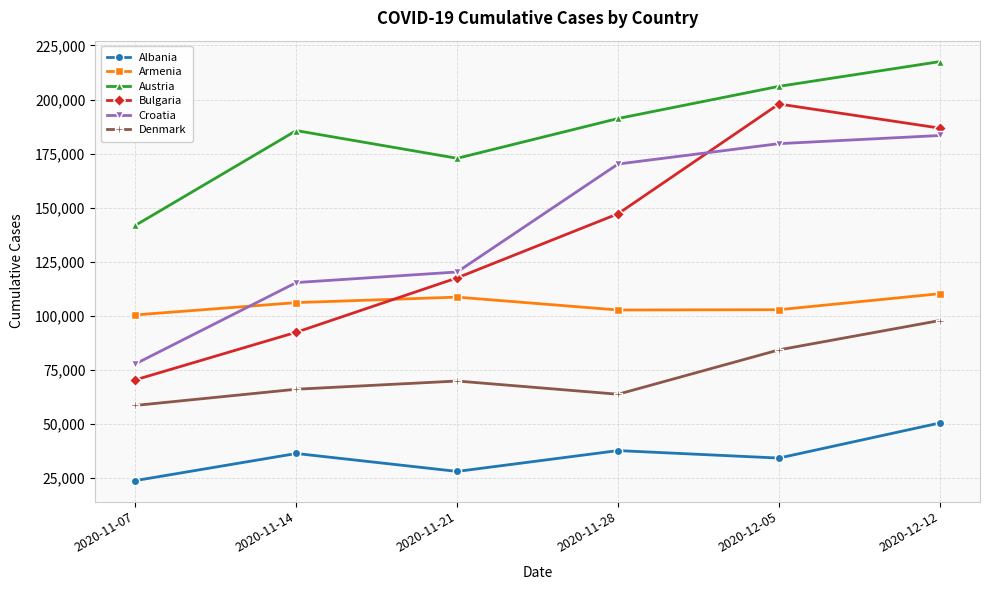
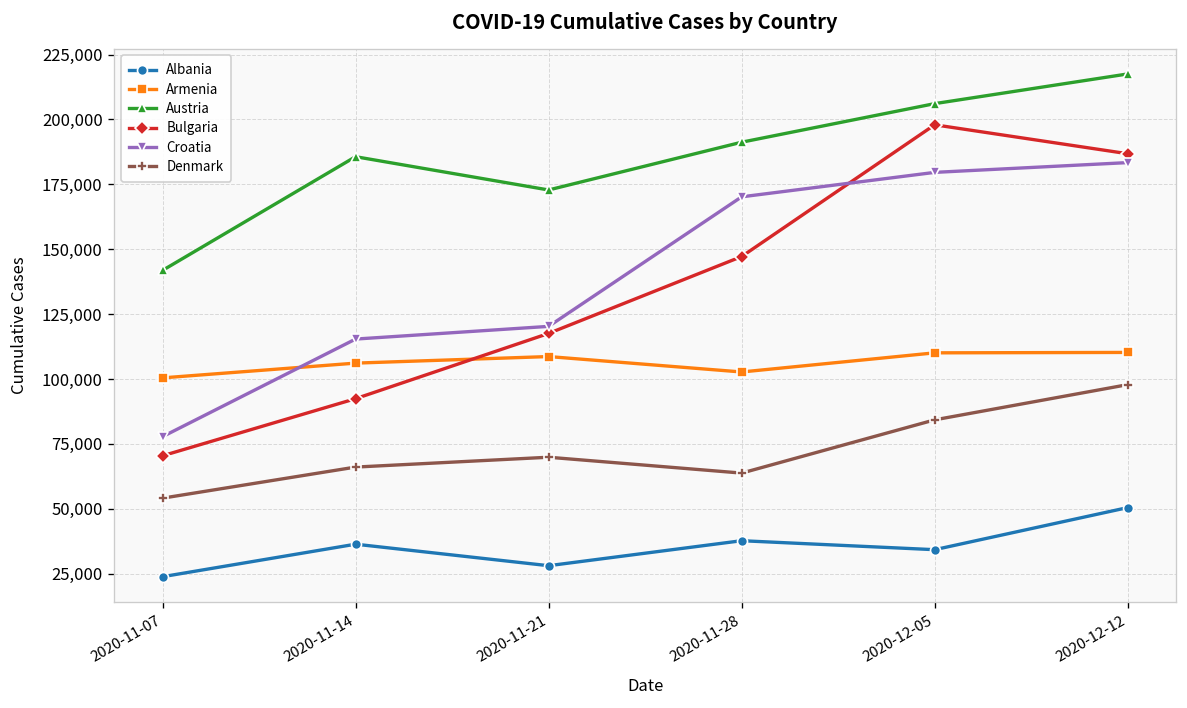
  {
    "Albania": {
      "2020-11-07": "24,000",
      "2020-11-14": "36,000",
      "2020-11-21": "28,000",
      "2020-11-28": "38,000",
      "2020-12-05": "34,000",
      "2020-12-12": "50,000"
    },
    "Armenia": {
      "2020-11-07": "100,000",
      "2020-11-14": "106,000",
      "2020-11-21": "109,000",
      "2020-11-28": "103,000",
-     "2020-12-05": "103,000",
+     "2020-12-05": "110,000",
      "2020-12-12": "110,000"
    },
    "Austria": {
      "2020-11-07": "142,000",
      "2020-11-14": "186,000",
      "2020-11-21": "173,000",
      "2020-11-28": "191,000",
      "2020-12-05": "206,000",
      "2020-12-12": "218,000"
    },
    "Bulgaria": {
      "2020-11-07": "70,000",
      "2020-11-14": "92,000",
      "2020-11-21": "118,000",
      "2020-11-28": "147,000",
      "2020-12-05": "198,000",
      "2020-12-12": "187,000"
    },
    "Croatia": {
      "2020-11-07": "78,000",
      "2020-11-14": "115,000",
      "2020-11-21": "120,000",
      "2020-11-28": "170,000",
      "2020-12-05": "180,000",
      "2020-12-12": "183,000"
    },
    "Denmark": {
-     "2020-11-07": "59,000",
+     "2020-11-07": "54,000",
      "2020-11-14": "66,000",
      "2020-11-21": "70,000",
      "2020-11-28": "64,000",
      "2020-12-05": "84,000",
      "2020-12-12": "98,000"
    }
  }
